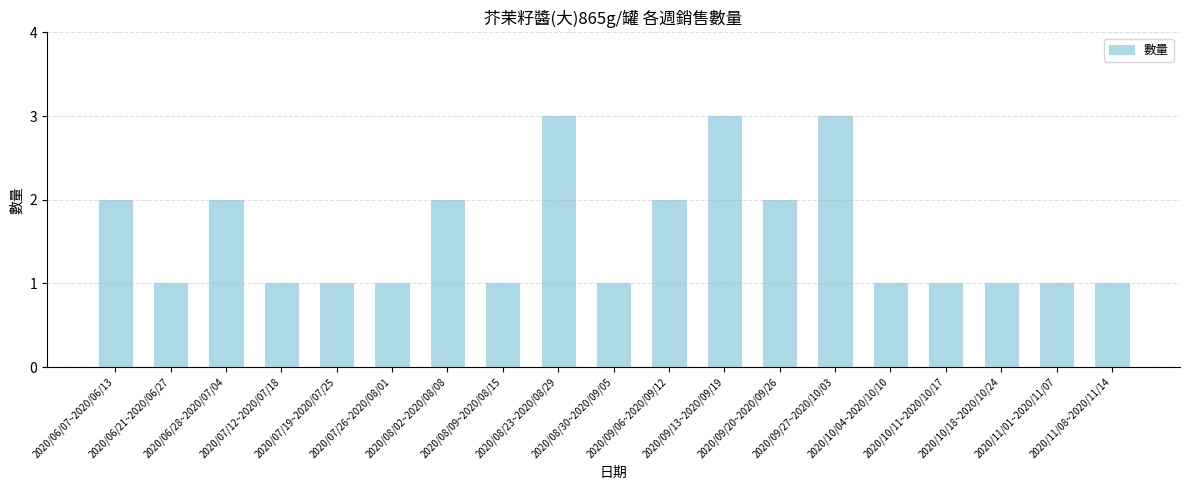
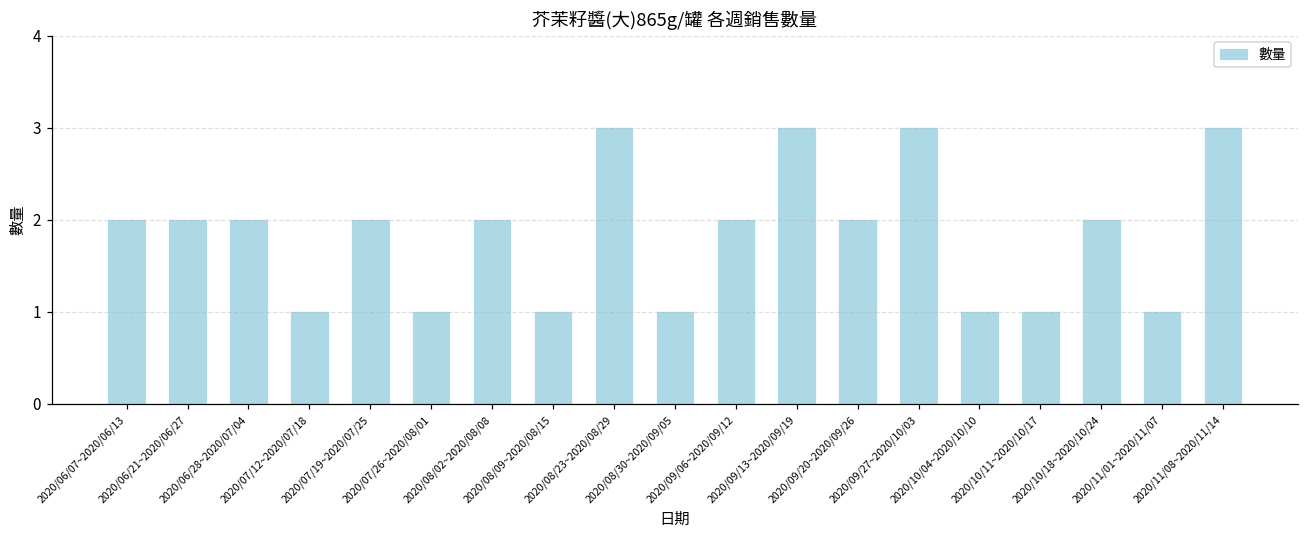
  {
    "2020/06/07~2020/06/13": 2,
-   "2020/06/21~2020/06/27": 1,
+   "2020/06/21~2020/06/27": 2,
    "2020/06/28~2020/07/04": 2,
    "2020/07/12~2020/07/18": 1,
-   "2020/07/19~2020/07/25": 1,
+   "2020/07/19~2020/07/25": 2,
    "2020/07/26~2020/08/01": 1,
    "2020/08/02~2020/08/08": 2,
    "2020/08/09~2020/08/15": 1,
    "2020/08/23~2020/08/29": 3,
    "2020/08/30~2020/09/05": 1,
    "2020/09/06~2020/09/12": 2,
    "2020/09/13~2020/09/19": 3,
    "2020/09/20~2020/09/26": 2,
    "2020/09/27~2020/10/03": 3,
    "2020/10/04~2020/10/10": 1,
    "2020/10/11~2020/10/17": 1,
-   "2020/10/18~2020/10/24": 1,
+   "2020/10/18~2020/10/24": 2,
    "2020/11/01~2020/11/07": 1,
-   "2020/11/08~2020/11/14": 1
+   "2020/11/08~2020/11/14": 3
  }
